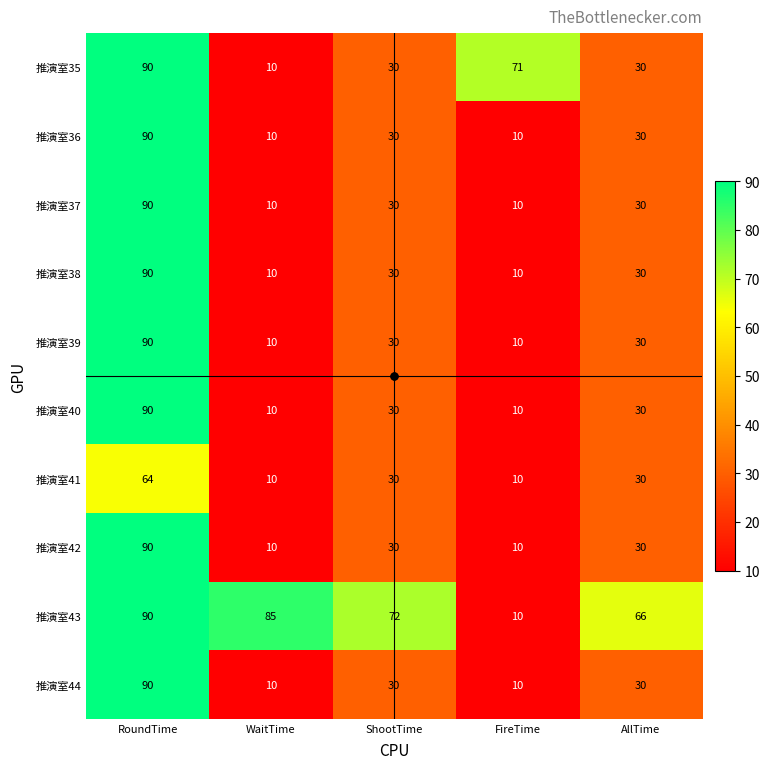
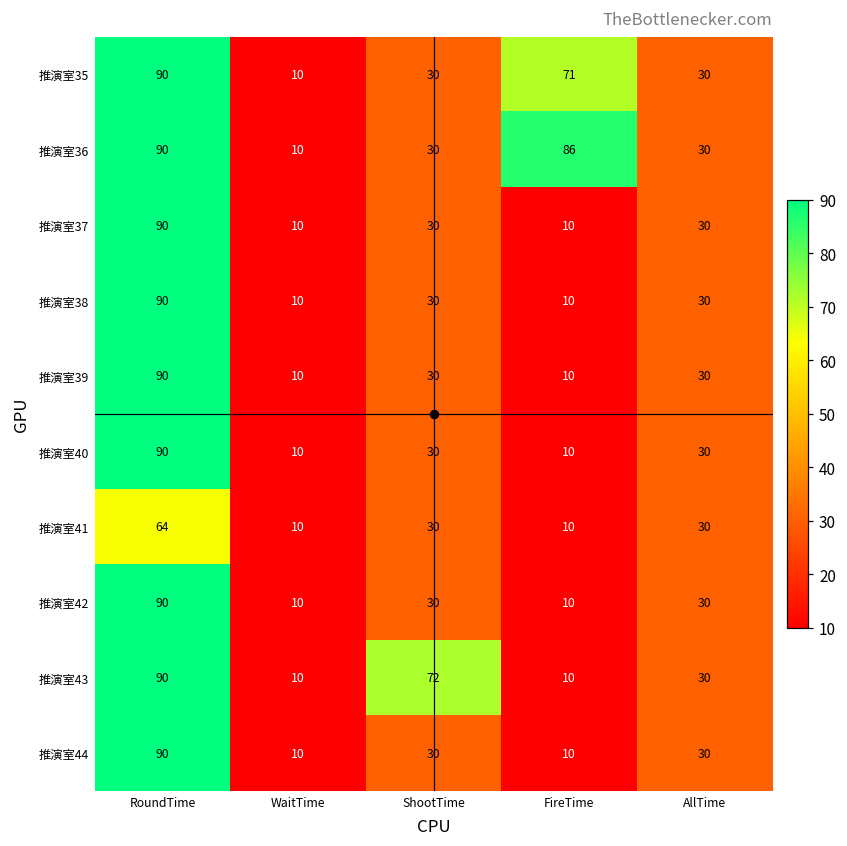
  {
    "推演室35": {
      "RoundTime": 90,
      "WaitTime": 10,
      "ShootTime": 30,
      "FireTime": 71,
      "AllTime": 30
    },
    "推演室36": {
      "RoundTime": 90,
      "WaitTime": 10,
      "ShootTime": 30,
-     "FireTime": 10,
+     "FireTime": 86,
      "AllTime": 30
    },
    "推演室37": {
      "RoundTime": 90,
      "WaitTime": 10,
      "ShootTime": 30,
      "FireTime": 10,
      "AllTime": 30
    },
    "推演室38": {
      "RoundTime": 90,
      "WaitTime": 10,
      "ShootTime": 30,
      "FireTime": 10,
      "AllTime": 30
    },
    "推演室39": {
      "RoundTime": 90,
      "WaitTime": 10,
      "ShootTime": 30,
      "FireTime": 10,
      "AllTime": 30
    },
    "推演室40": {
      "RoundTime": 90,
      "WaitTime": 10,
      "ShootTime": 30,
      "FireTime": 10,
      "AllTime": 30
    },
    "推演室41": {
      "RoundTime": 64,
      "WaitTime": 10,
      "ShootTime": 30,
      "FireTime": 10,
      "AllTime": 30
    },
    "推演室42": {
      "RoundTime": 90,
      "WaitTime": 10,
      "ShootTime": 30,
      "FireTime": 10,
      "AllTime": 30
    },
    "推演室43": {
      "RoundTime": 90,
-     "WaitTime": 85,
+     "WaitTime": 10,
      "ShootTime": 72,
      "FireTime": 10,
-     "AllTime": 66
+     "AllTime": 30
    },
    "推演室44": {
      "RoundTime": 90,
      "WaitTime": 10,
      "ShootTime": 30,
      "FireTime": 10,
      "AllTime": 30
    }
  }
